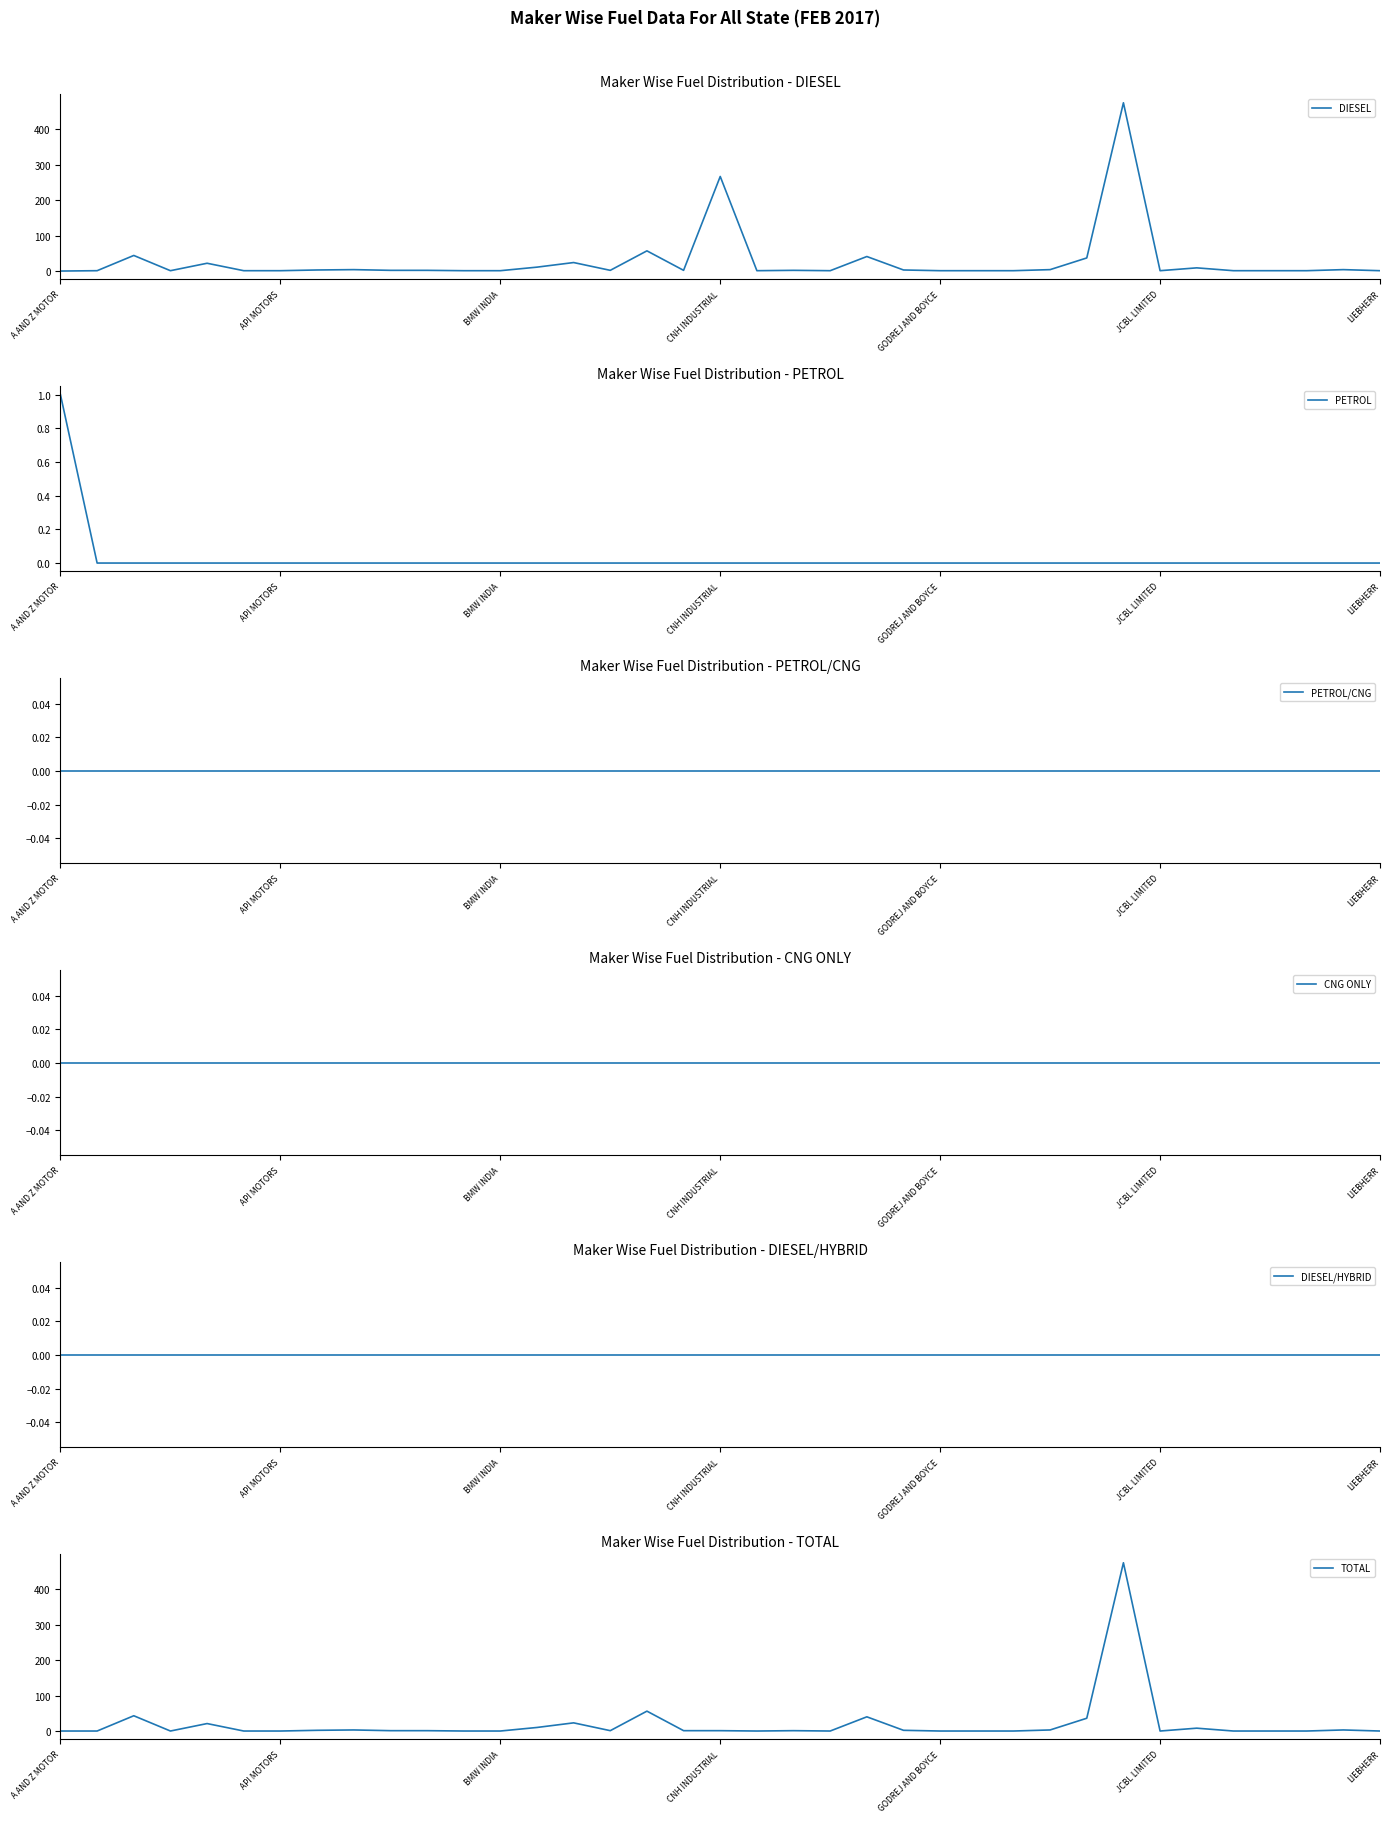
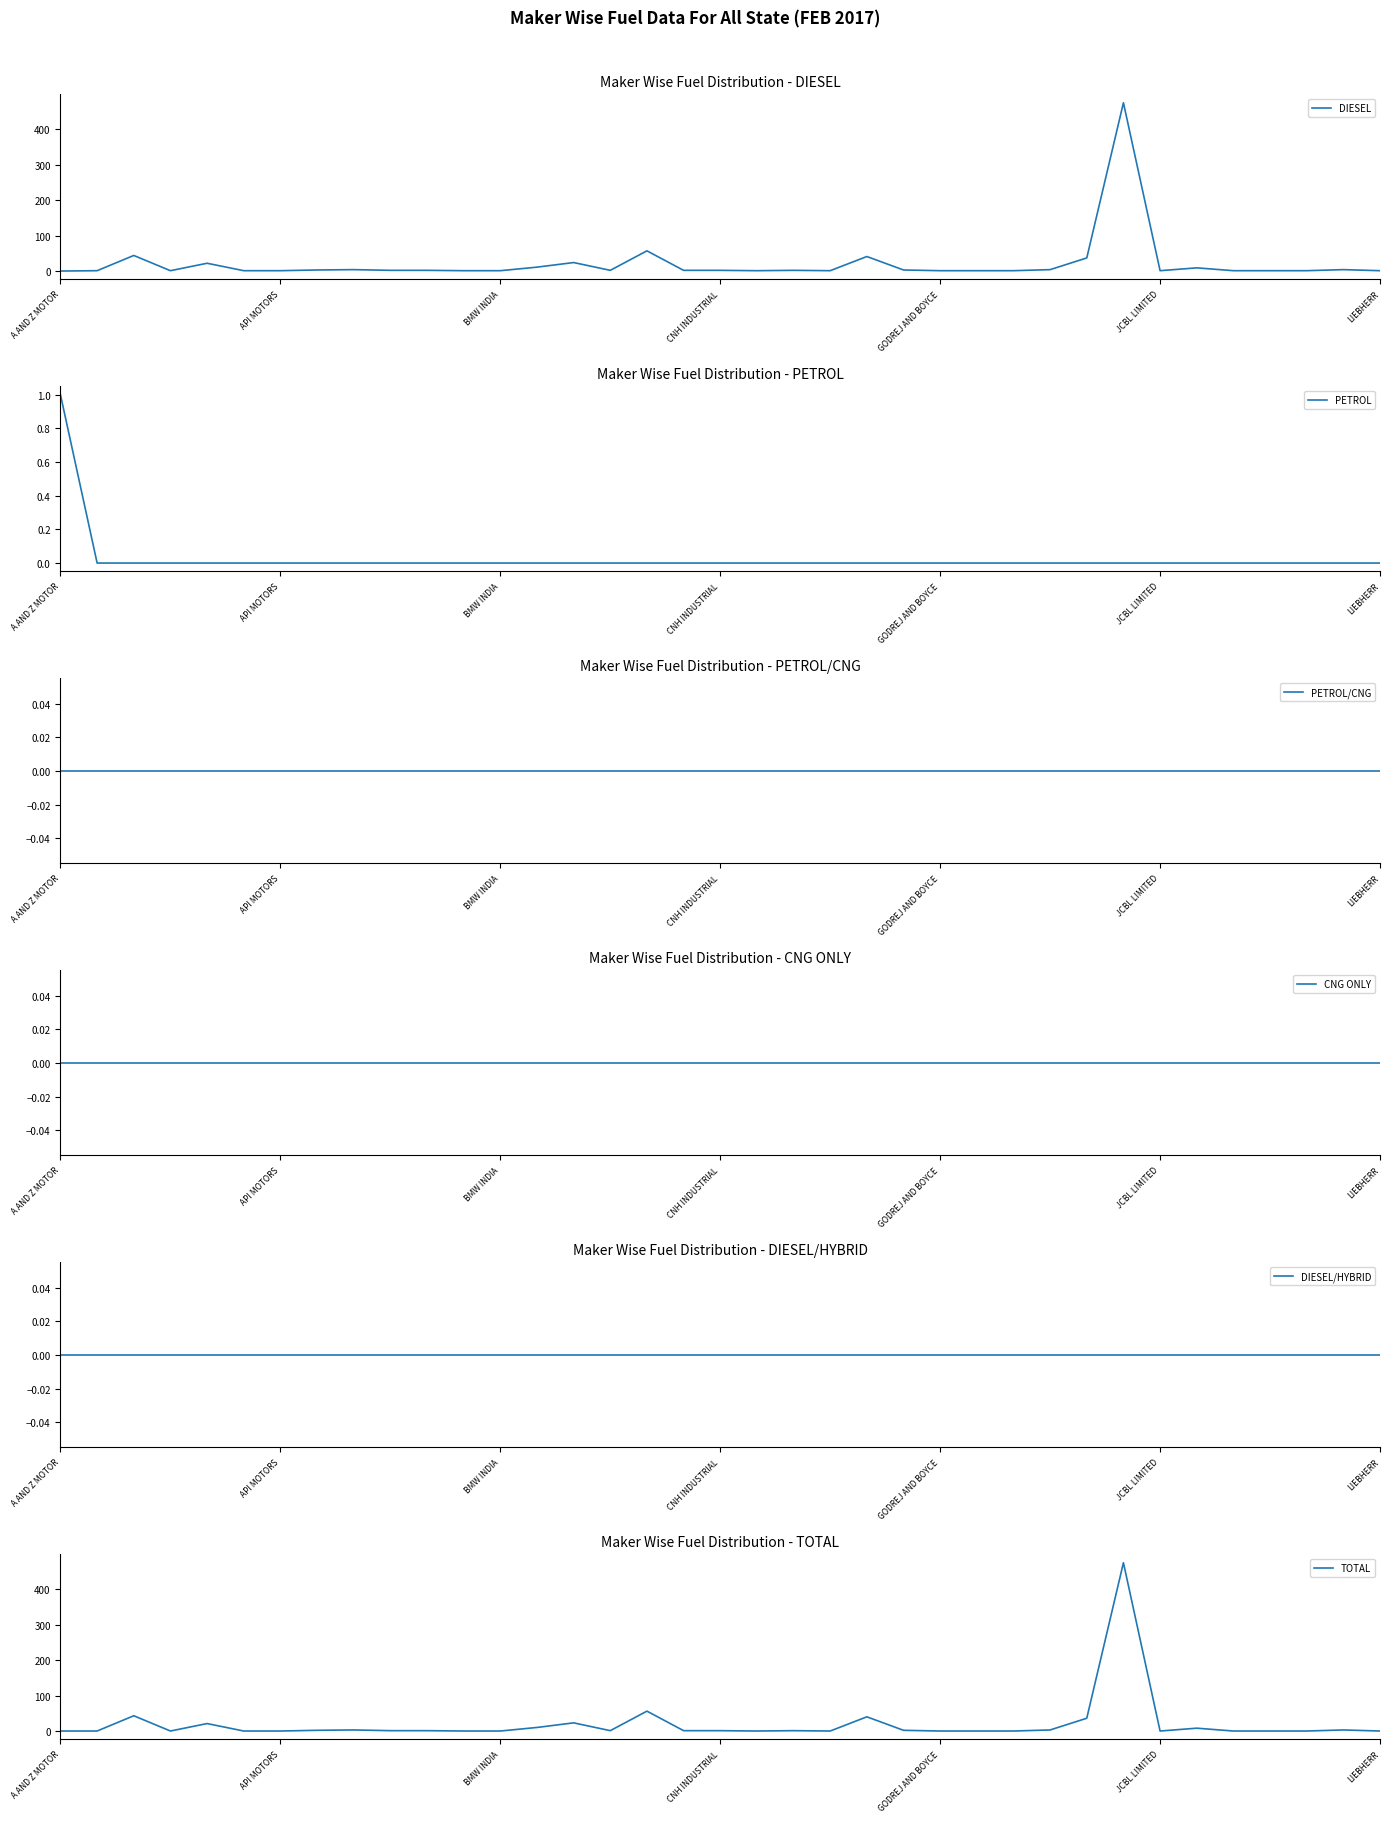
  {
    "Maker Wise Fuel Distribution - DIESEL": {
      "A AND Z MOTOR": 0,
      "API MOTORS": 0,
      "BMW INDIA": 0,
-     "CNH INDUSTRIAL": 270,
+     "CNH INDUSTRIAL": 0,
      "GODREJ AND BOYCE": 0,
      "JCBL LIMITED": 0,
      "LIEBHERR": 0
    },
    "Maker Wise Fuel Distribution - PETROL": {
      "A AND Z MOTOR": 1.00,
      "API MOTORS": 0.00,
      "BMW INDIA": 0.00,
      "CNH INDUSTRIAL": 0.00,
      "GODREJ AND BOYCE": 0.00,
      "JCBL LIMITED": 0.00,
      "LIEBHERR": 0.00
    },
    "Maker Wise Fuel Distribution - PETROL/CNG": {
      "A AND Z MOTOR": 0.000,
      "API MOTORS": 0.000,
      "BMW INDIA": 0.000,
      "CNH INDUSTRIAL": 0.000,
      "GODREJ AND BOYCE": 0.000,
      "JCBL LIMITED": 0.000,
      "LIEBHERR": 0.000
    },
    "Maker Wise Fuel Distribution - CNG ONLY": {
      "A AND Z MOTOR": 0.000,
      "API MOTORS": 0.000,
      "BMW INDIA": 0.000,
      "CNH INDUSTRIAL": 0.000,
      "GODREJ AND BOYCE": 0.000,
      "JCBL LIMITED": 0.000,
      "LIEBHERR": 0.000
    },
    "Maker Wise Fuel Distribution - DIESEL/HYBRID": {
      "A AND Z MOTOR": 0.000,
      "API MOTORS": 0.000,
      "BMW INDIA": 0.000,
      "CNH INDUSTRIAL": 0.000,
      "GODREJ AND BOYCE": 0.000,
      "JCBL LIMITED": 0.000,
      "LIEBHERR": 0.000
    },
    "Maker Wise Fuel Distribution - TOTAL": {
      "A AND Z MOTOR": 0,
      "API MOTORS": 0,
      "BMW INDIA": 0,
      "CNH INDUSTRIAL": 0,
      "GODREJ AND BOYCE": 0,
      "JCBL LIMITED": 0,
      "LIEBHERR": 0
    }
  }
